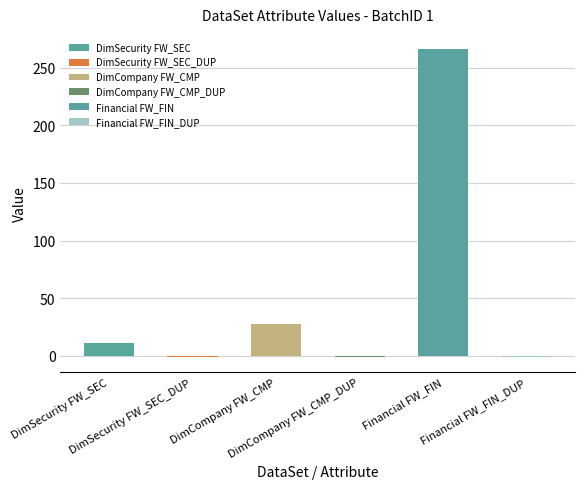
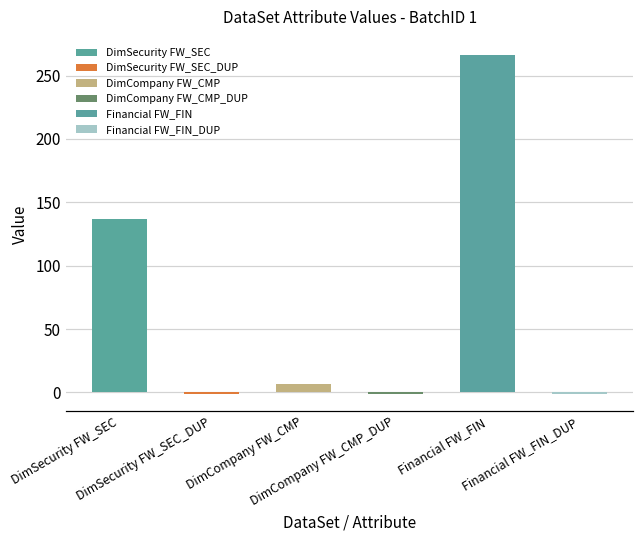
  {
-   "DimSecurity FW_SEC": 11,
-   "DimCompany FW_CMP": 28,
+   "DimSecurity FW_SEC": 137,
+   "DimCompany FW_CMP": 7,
    "Financial FW_FIN": 266
  }
